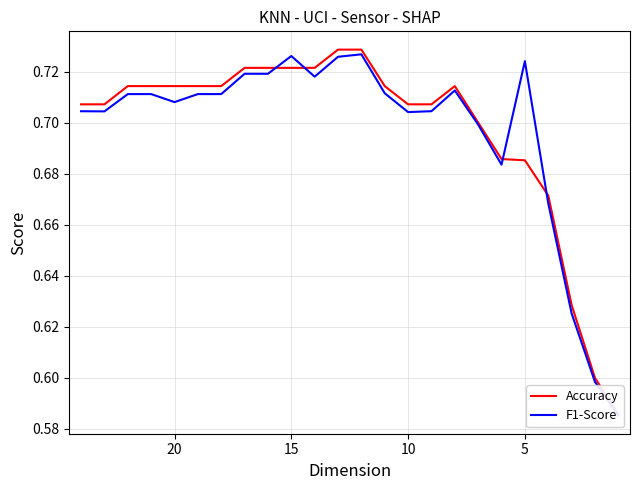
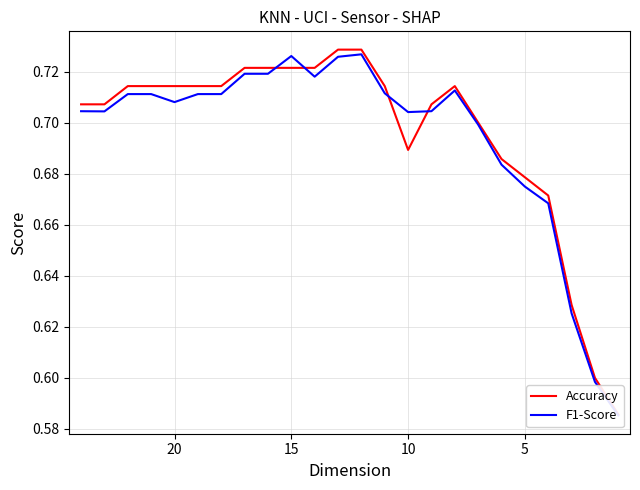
  {
    "Accuracy": {
      "20": 0.714,
      "15": 0.721,
-     "10": 0.707,
-     "5": 0.685
+     "10": 0.689,
+     "5": 0.679
    },
    "F1-Score": {
      "20": 0.708,
      "15": 0.726,
      "10": 0.704,
-     "5": 0.724
+     "5": 0.675
    }
  }
